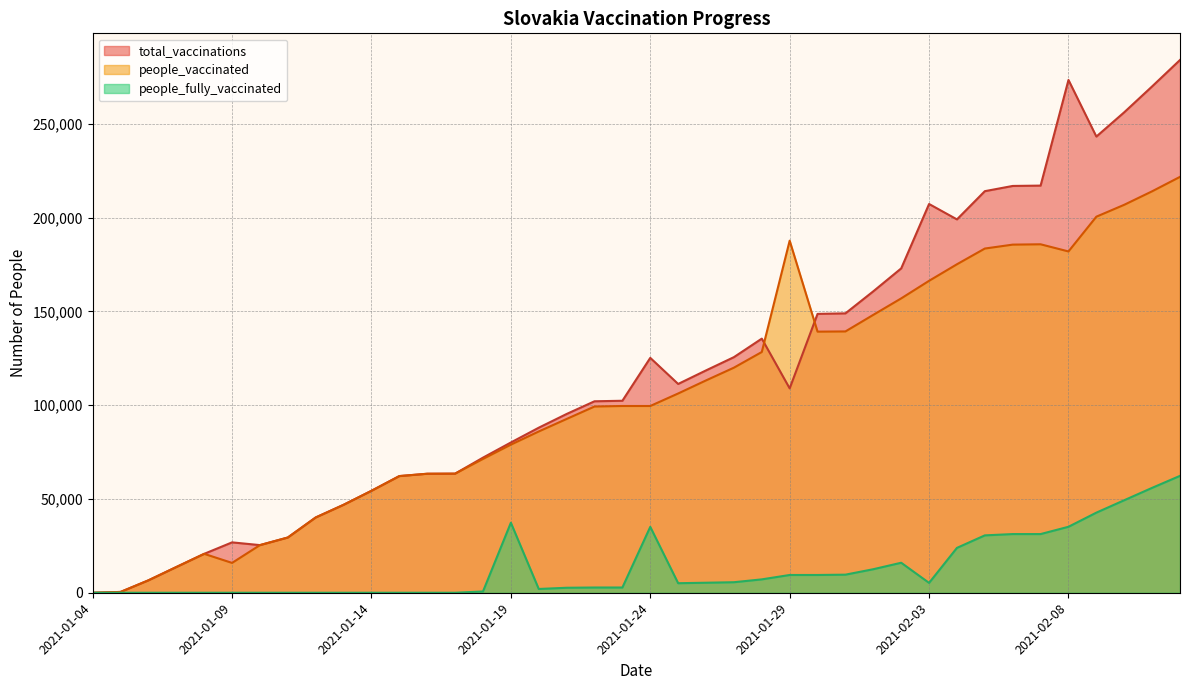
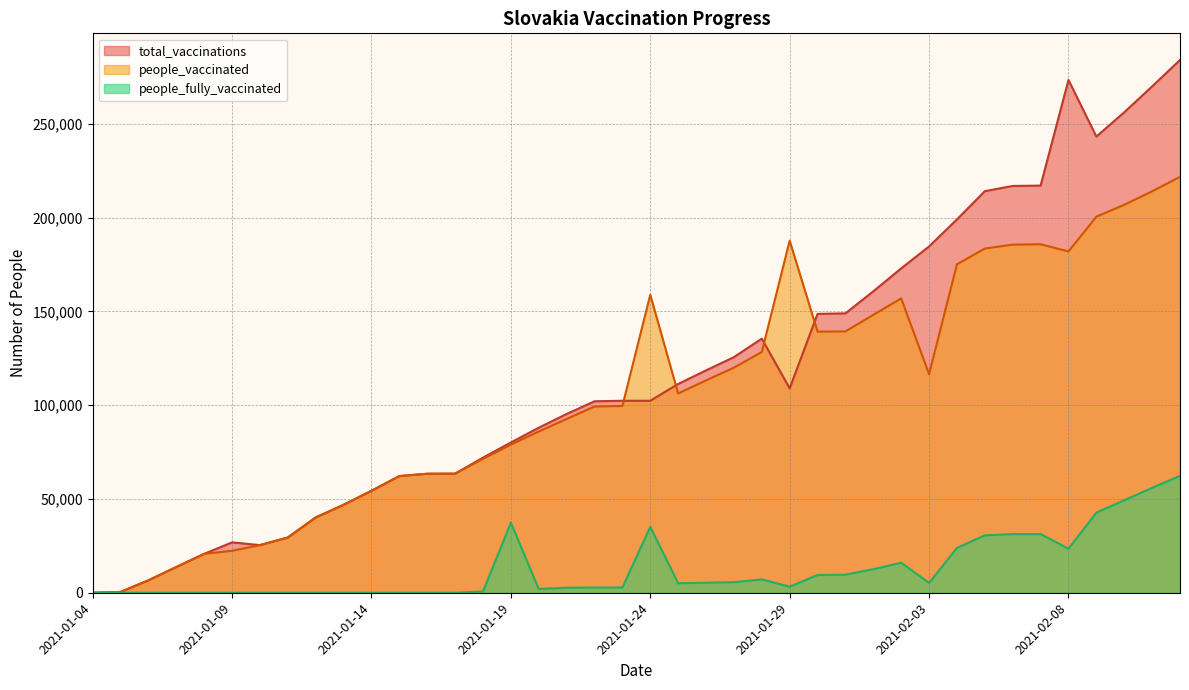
  {
    "total_vaccinations": {
      "2021-01-09": "27,000",
-     "2021-01-24": "125,000",
+     "2021-01-24": "102,000",
      "2021-01-29": "109,000",
-     "2021-02-03": "207,000",
+     "2021-02-03": "185,000",
      "2021-02-08": "273,000"
    },
    "people_vaccinated": {
-     "2021-01-09": "16,000",
-     "2021-01-24": "100,000",
+     "2021-01-09": "22,000",
+     "2021-01-24": "159,000",
      "2021-01-29": "188,000",
-     "2021-02-03": "166,000",
+     "2021-02-03": "117,000",
      "2021-02-08": "182,000"
    },
    "people_fully_vaccinated": {
      "2021-01-09": "0",
      "2021-01-14": "0",
      "2021-01-19": "37,000",
      "2021-01-24": "35,000",
-     "2021-01-29": "9,000",
+     "2021-01-29": "3,000",
      "2021-02-03": "5,000",
-     "2021-02-08": "35,000"
+     "2021-02-08": "23,000"
    }
  }
